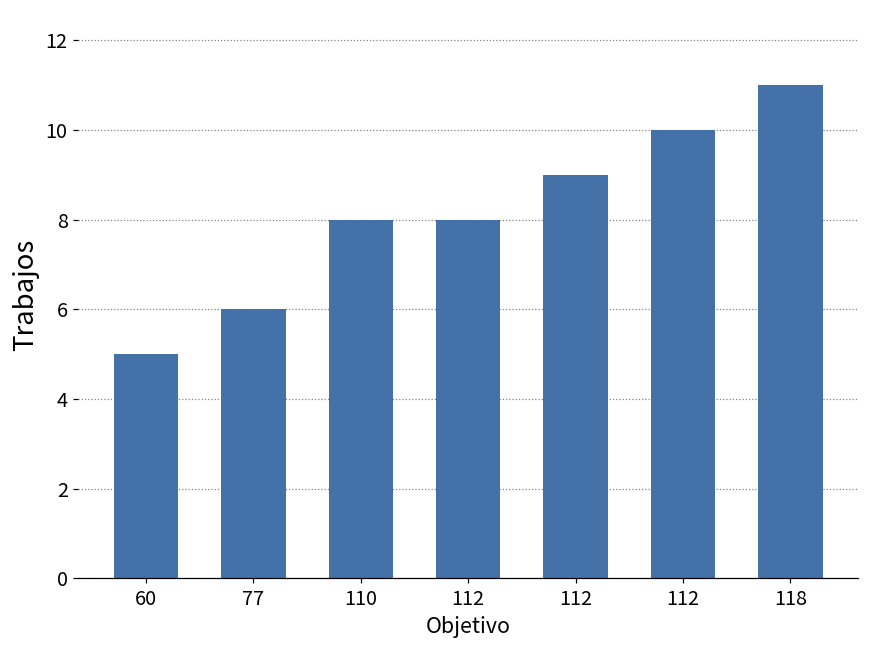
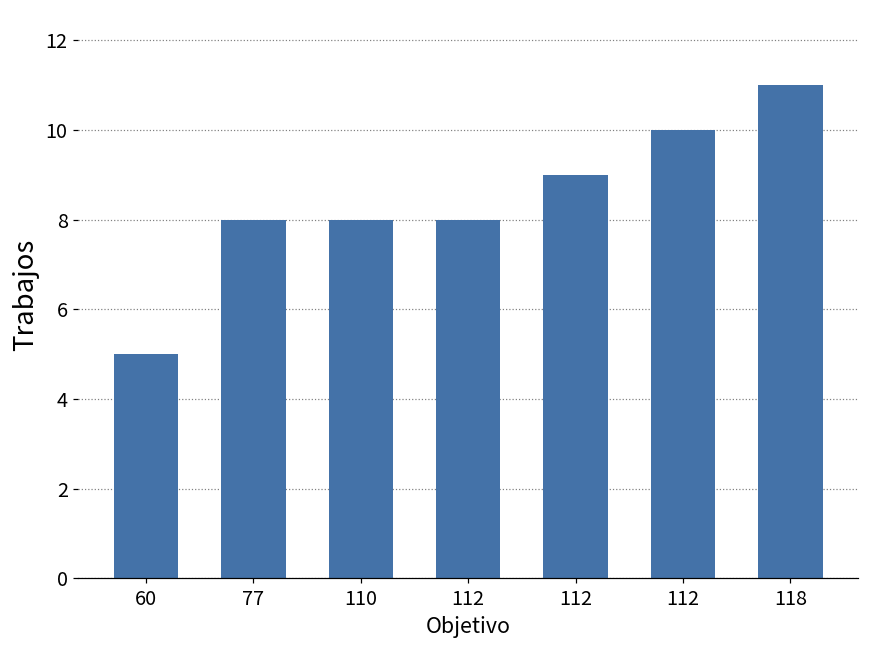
  {
    "60": 5,
-   "77": 6,
+   "77": 8,
    "110": 8,
    "118": 11
  }
